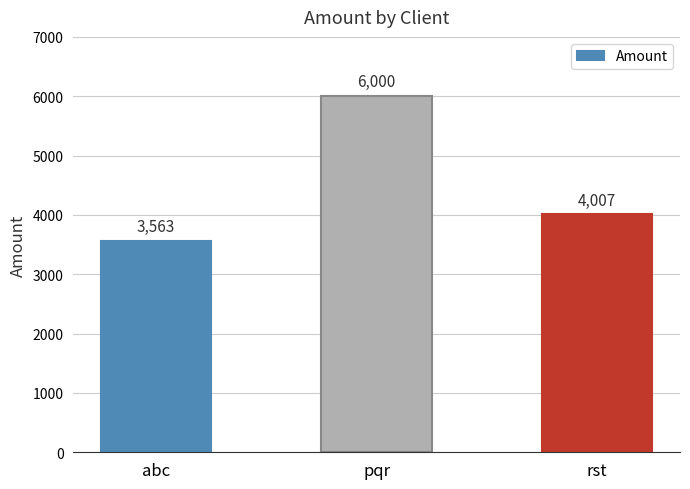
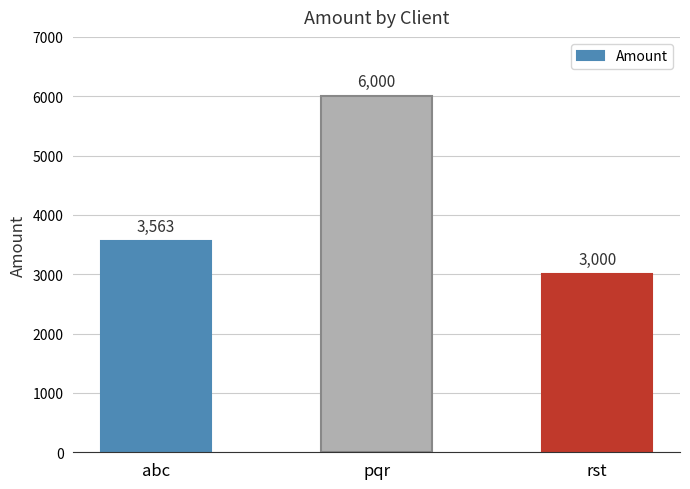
  {
    "abc": "3,563",
    "pqr": "6,000",
-   "rst": "4,007"
+   "rst": "3,000"
  }
